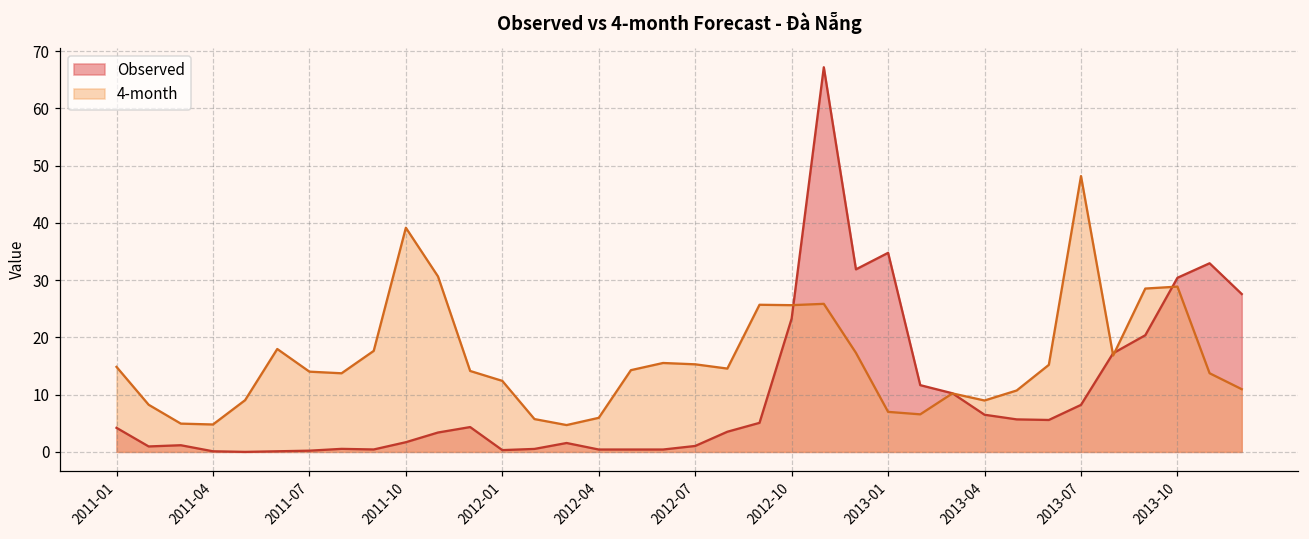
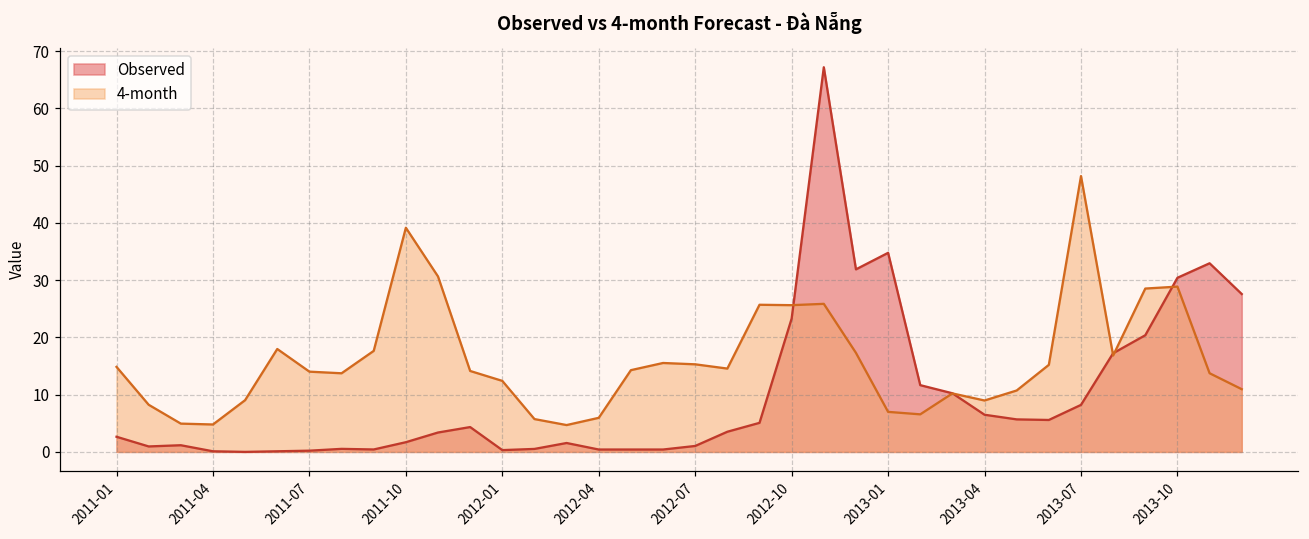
  {
    "Observed": {
-     "2011-01": 4,
+     "2011-01": 3,
      "2011-04": 0,
      "2011-07": 0,
      "2011-10": 2,
      "2012-01": 0,
      "2012-04": 0,
      "2012-07": 1,
      "2012-10": 23,
      "2013-01": 35,
      "2013-04": 6,
      "2013-07": 8,
      "2013-10": 30
    },
    "4-month": {
      "2011-01": 15,
      "2011-04": 5,
      "2011-07": 14,
      "2011-10": 39,
      "2012-01": 12,
      "2012-04": 6,
      "2012-07": 15,
      "2012-10": 26,
      "2013-01": 7,
      "2013-04": 9,
      "2013-07": 48,
      "2013-10": 29
    }
  }
